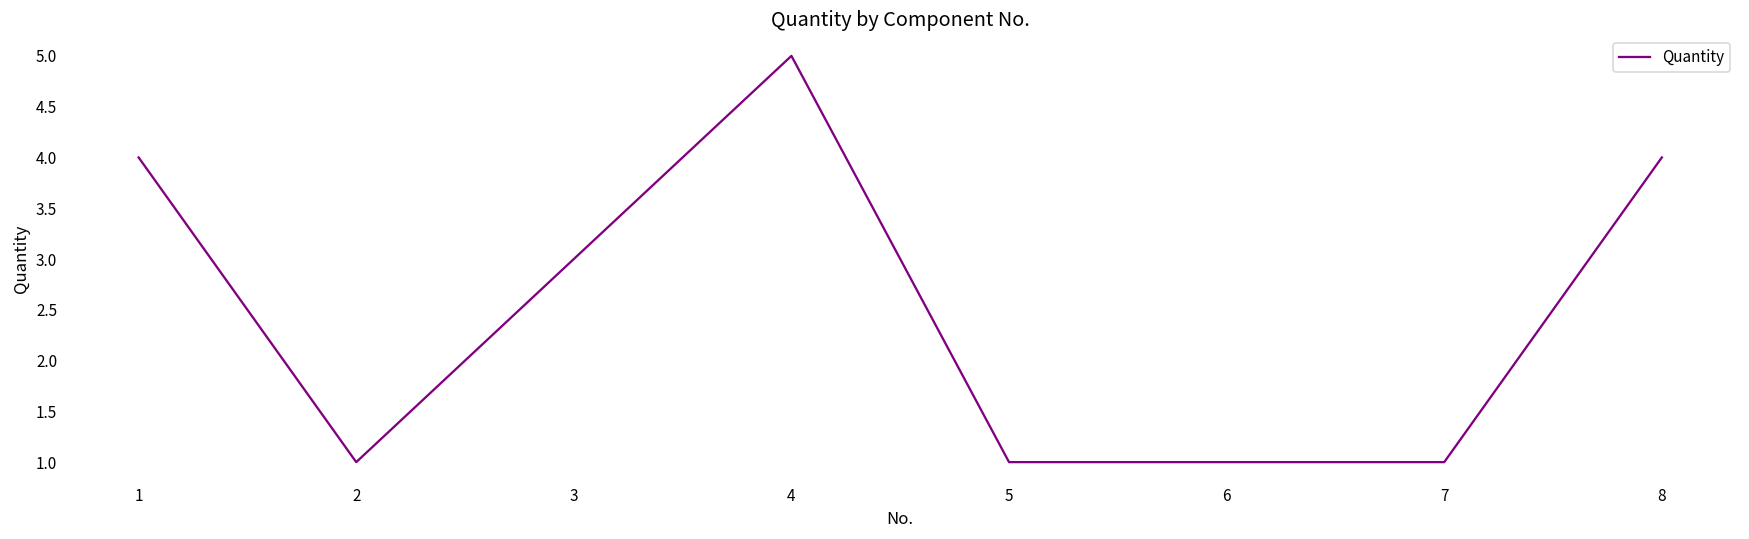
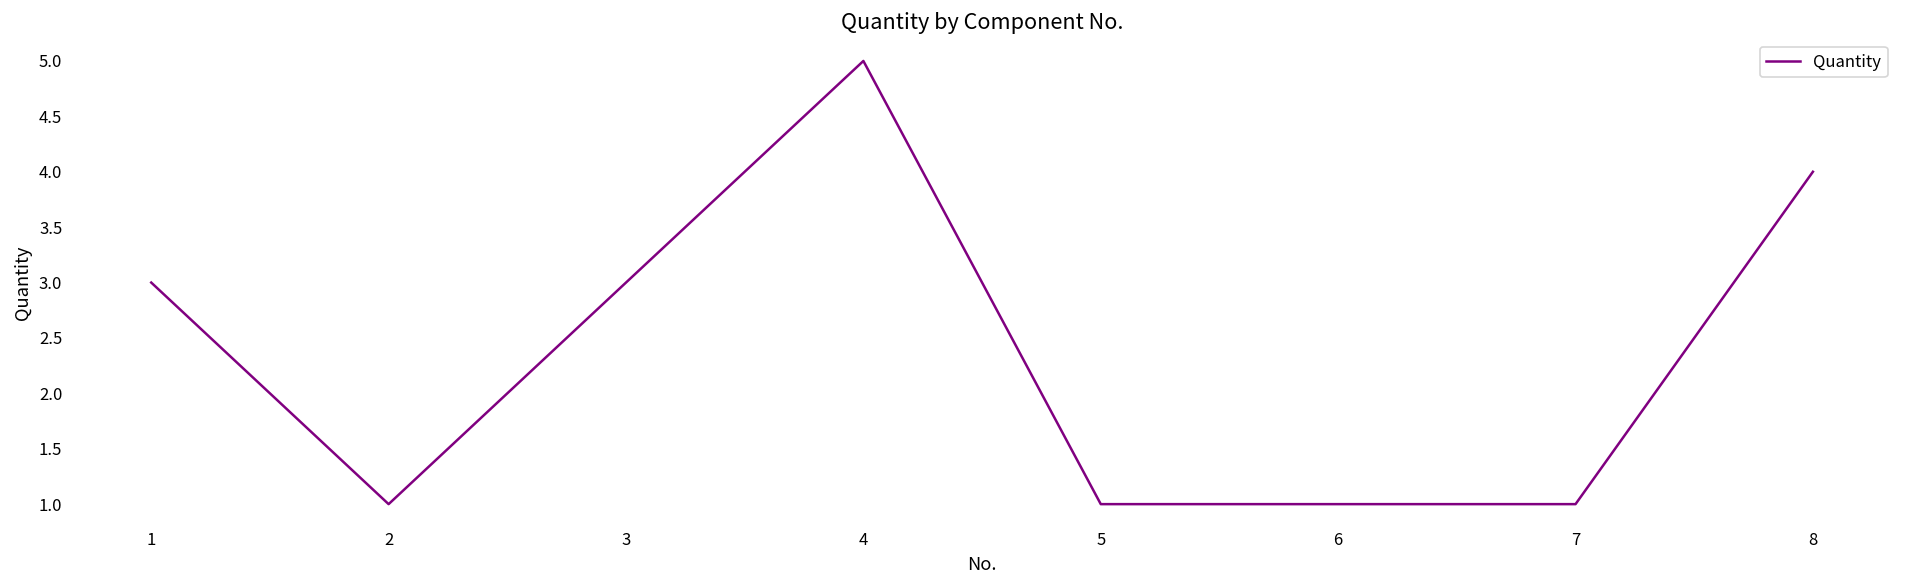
  {
-   "1": 4,
+   "1": 3,
    "2": 1,
    "3": 3,
    "4": 5,
    "5": 1,
    "6": 1,
    "7": 1,
    "8": 4
  }
